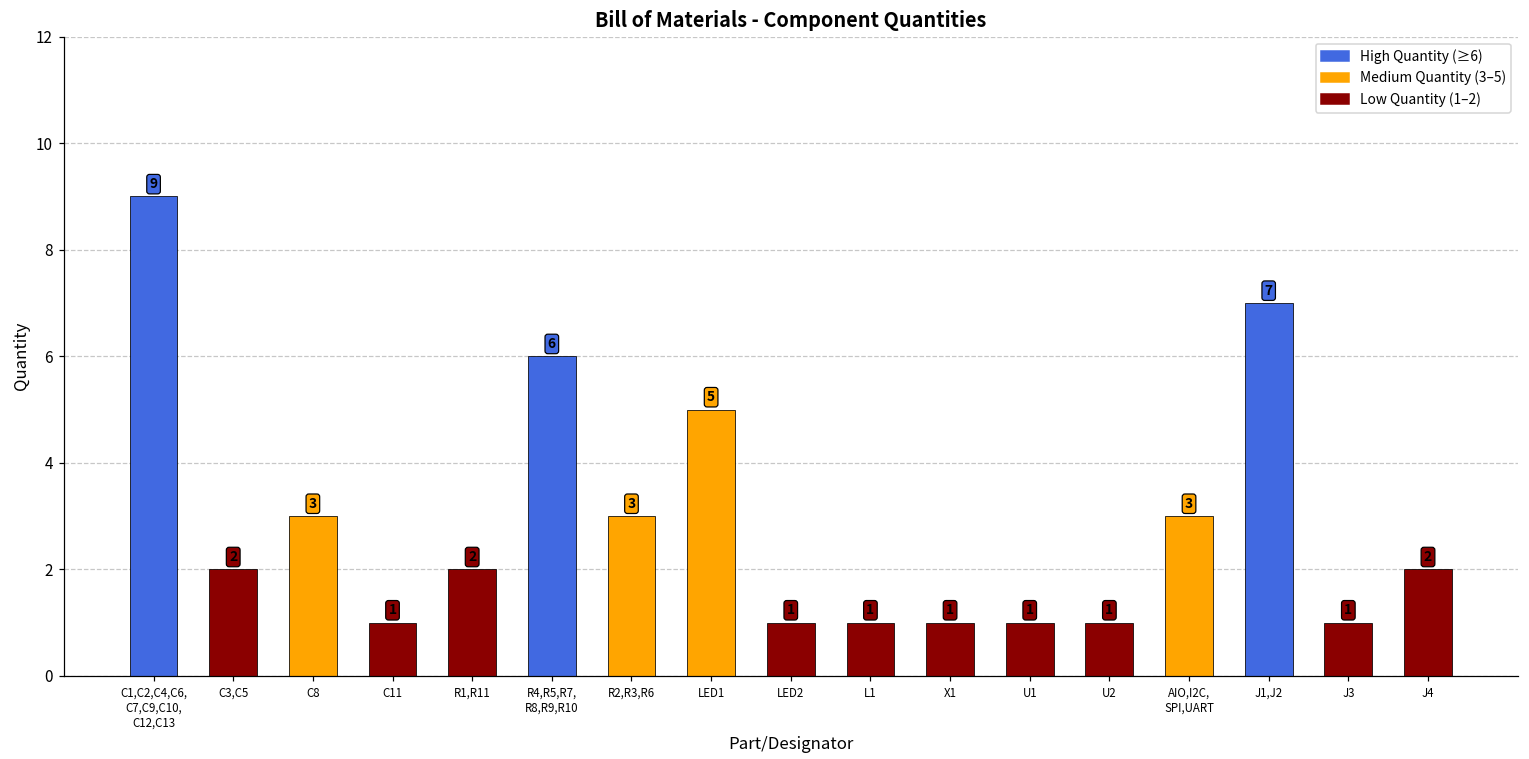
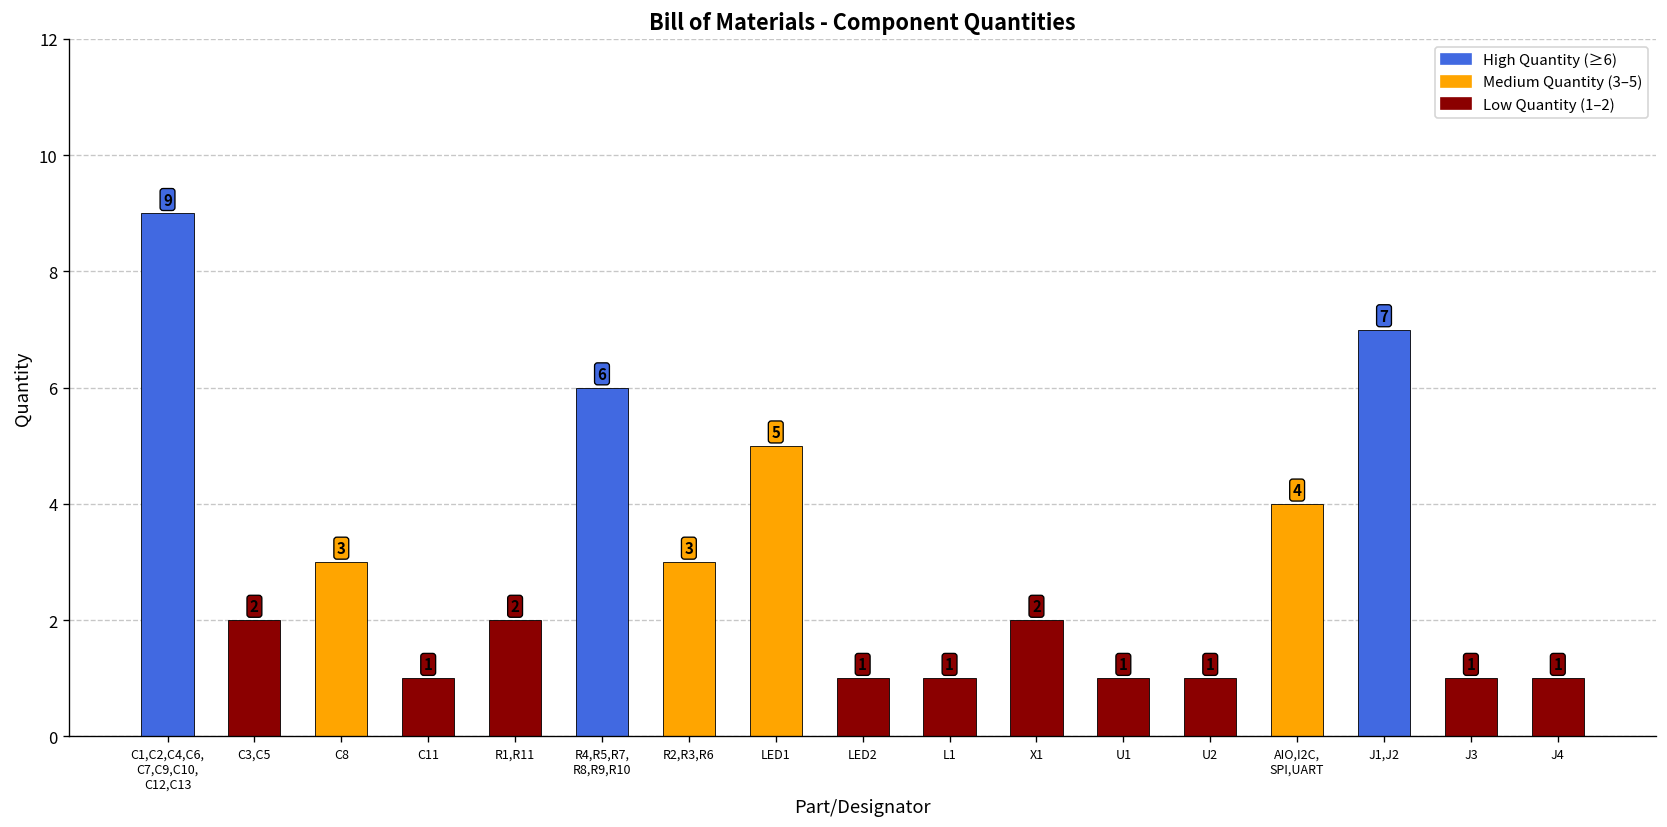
  {
-   "X1": 1,
-   "AIO,I2C, SPI,UART": 3,
-   "J4": 2
+   "X1": 2,
+   "AIO,I2C, SPI,UART": 4,
+   "J4": 1
  }
